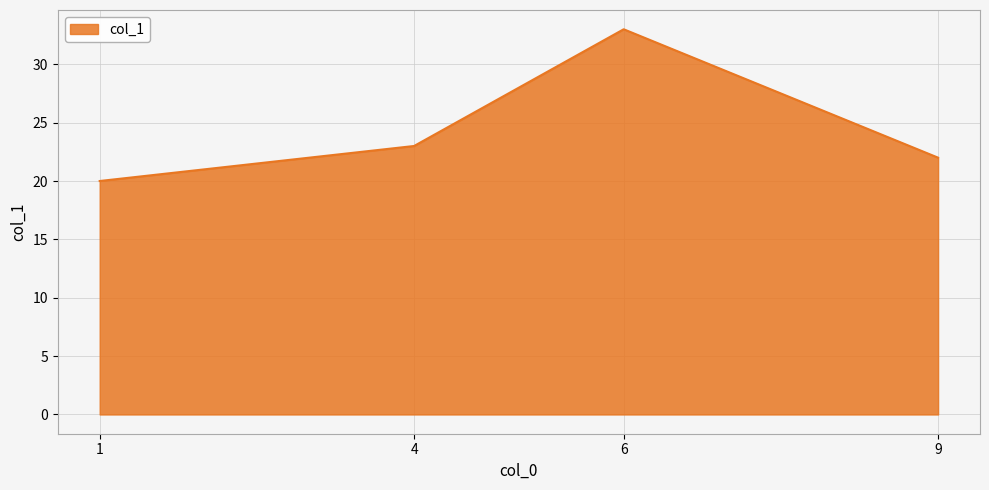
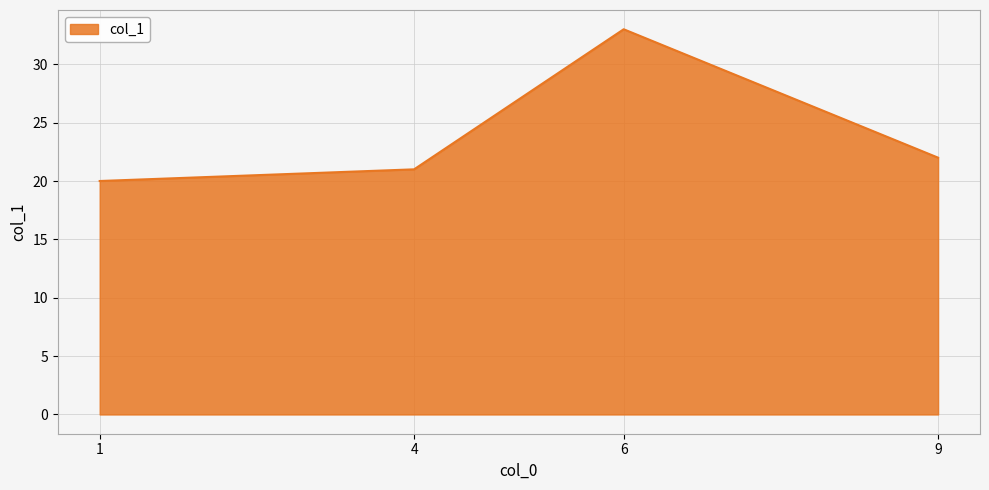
  {
    "1": 20,
-   "4": 23,
+   "4": 21,
    "6": 33,
    "9": 22
  }
